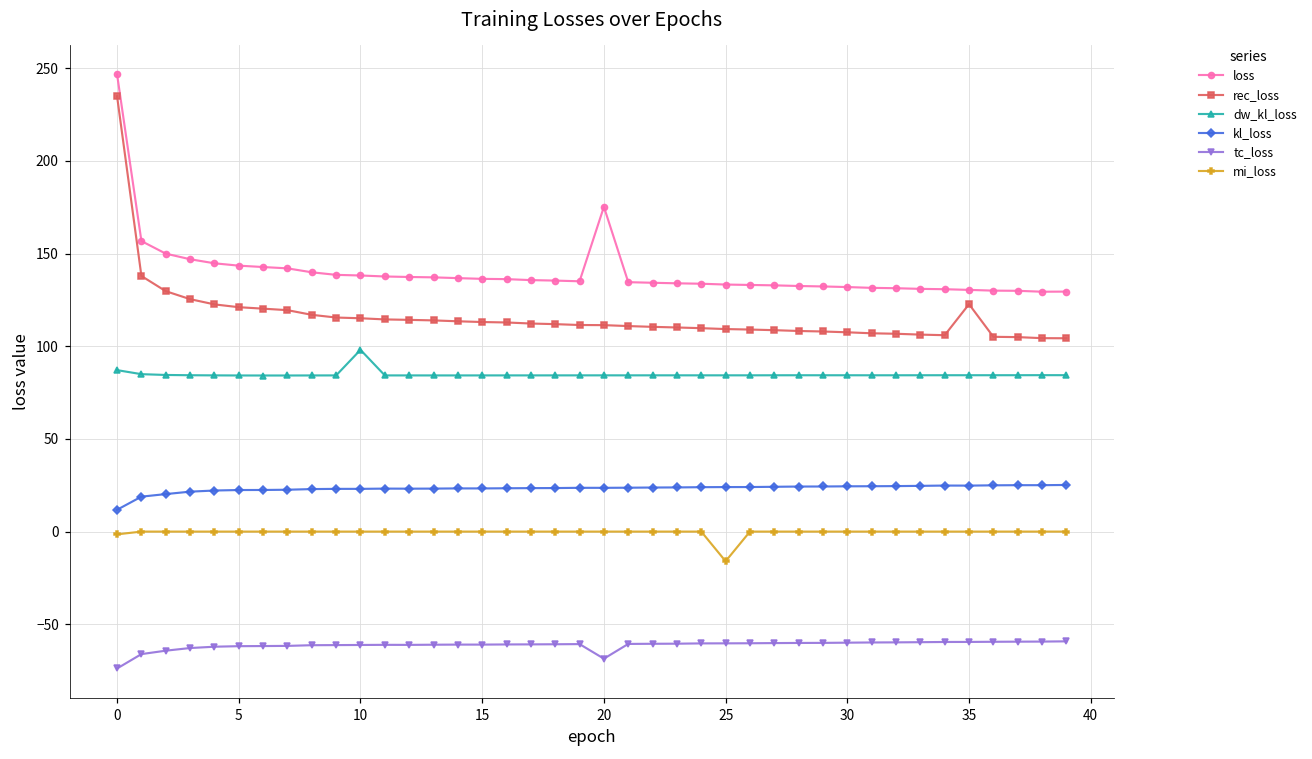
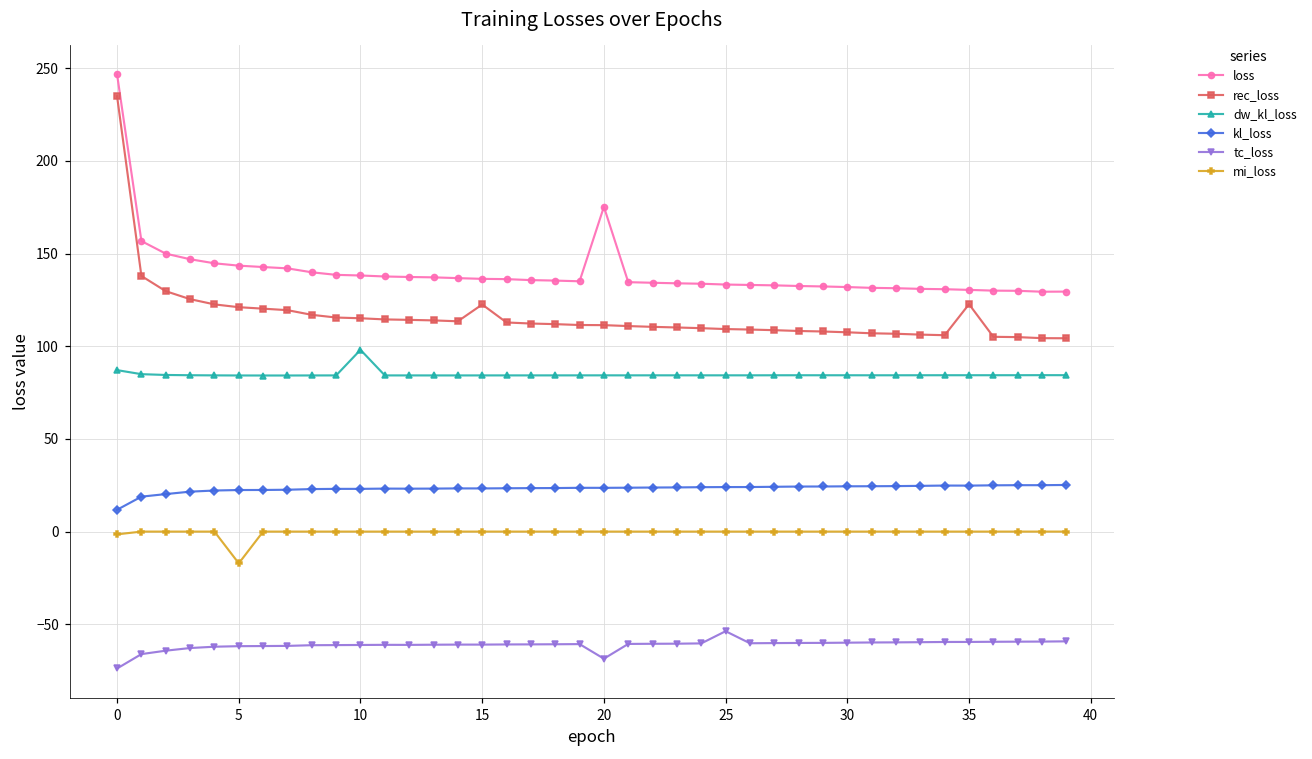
  {
    "loss": {
      "0": 247,
      "5": 144,
      "10": 138,
      "15": 136,
      "20": 175,
      "25": 133,
      "30": 132,
      "35": 130
    },
    "rec_loss": {
      "0": 235,
      "5": 121,
      "10": 115,
-     "15": 113,
+     "15": 123,
      "20": 111,
      "25": 109,
      "30": 108,
      "35": 123
    },
    "dw_kl_loss": {
      "0": 87,
      "5": 84,
      "10": 98,
      "15": 84,
      "20": 84,
      "25": 84,
      "30": 84,
      "35": 84
    },
    "kl_loss": {
      "0": 12,
      "5": 22,
      "10": 23,
      "15": 23,
      "20": 24,
      "25": 24,
      "30": 24,
      "35": 25
    },
    "tc_loss": {
      "0": -74,
      "5": -62,
      "10": -61,
      "15": -61,
      "20": -69,
-     "25": -60,
+     "25": -54,
      "30": -60,
      "35": -60
    },
    "mi_loss": {
      "0": -1,
-     "5": 0,
+     "5": -17,
      "10": 0,
      "15": 0,
      "20": 0,
-     "25": -16,
+     "25": 0,
      "30": 0,
      "35": 0
    }
  }
